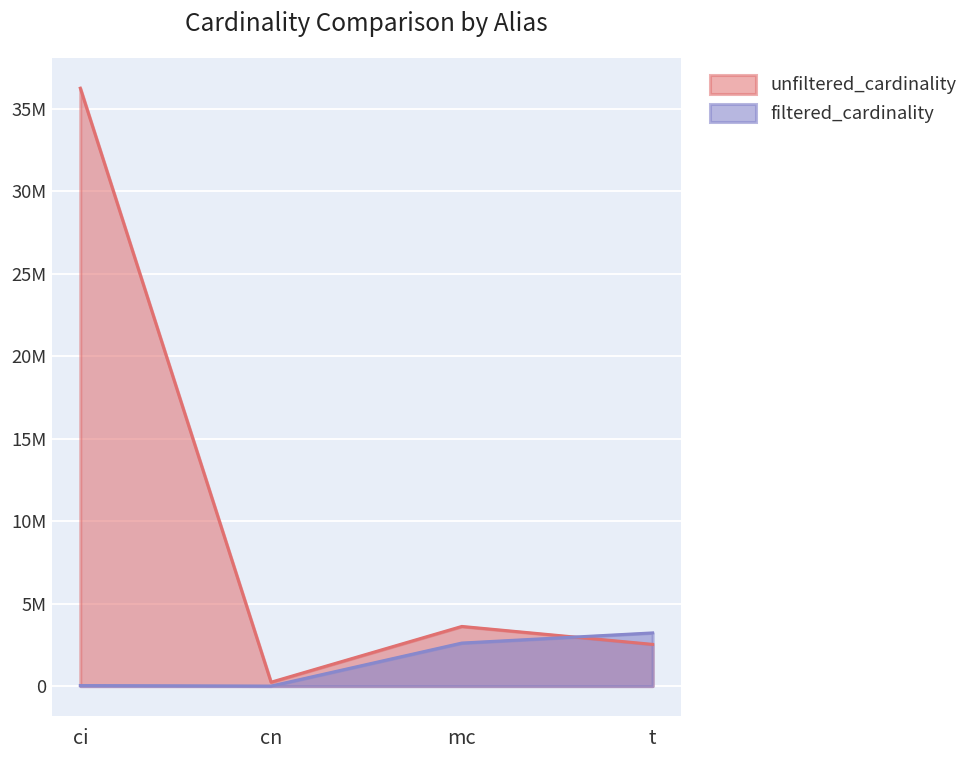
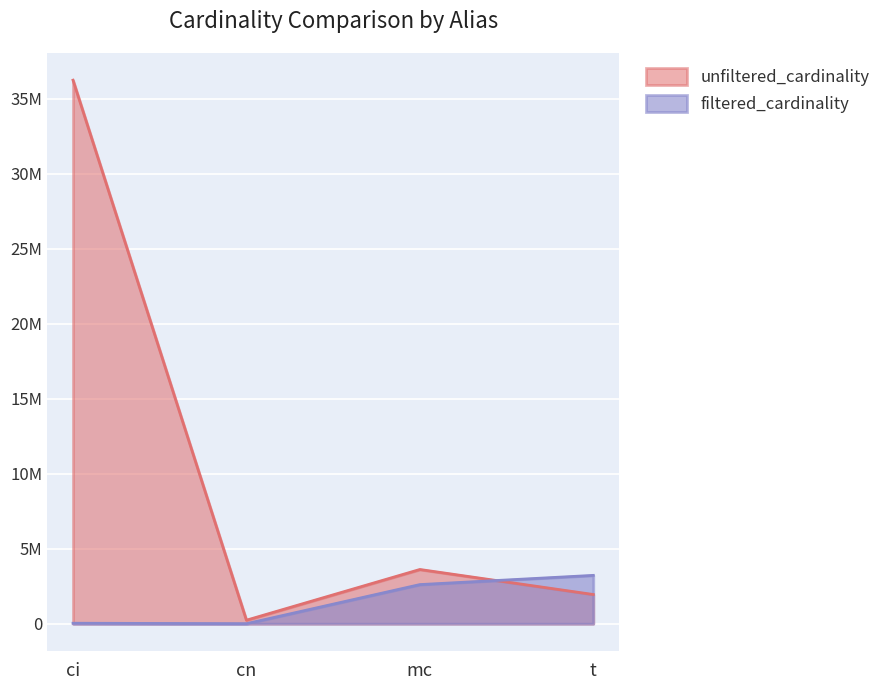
  {
    "unfiltered_cardinality": {
      "ci": 36200000,
      "cn": 200000,
      "mc": 3600000,
-     "t": 2500000
+     "t": 1900000
    },
    "filtered_cardinality": {
      "ci": 0,
      "cn": 0,
      "mc": 2600000,
      "t": 3200000
    }
  }
